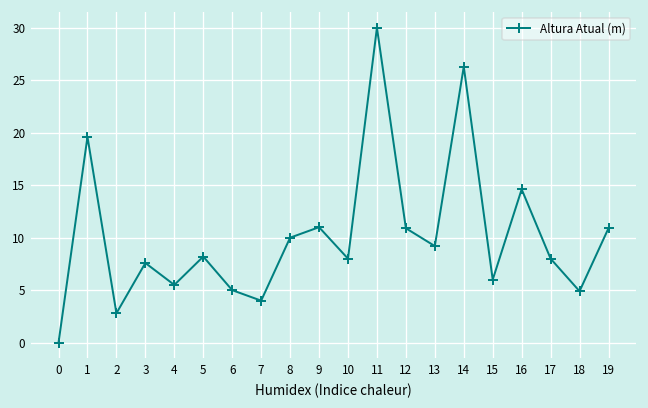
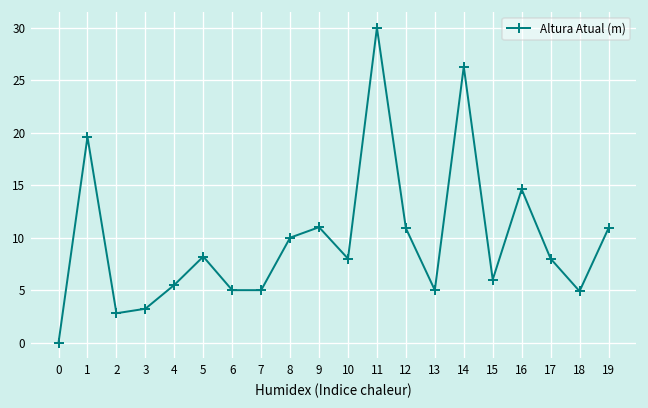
  {
    "0": 0,
    "1": 20,
    "2": 3,
-   "3": 8,
+   "3": 3,
    "4": 6,
    "5": 8,
    "6": 5,
-   "7": 4,
+   "7": 5,
    "8": 10,
    "9": 11,
    "10": 8,
    "11": 30,
    "12": 11,
-   "13": 9,
+   "13": 5,
    "14": 26,
    "15": 6,
    "16": 15,
    "17": 8,
    "18": 5,
    "19": 11
  }
